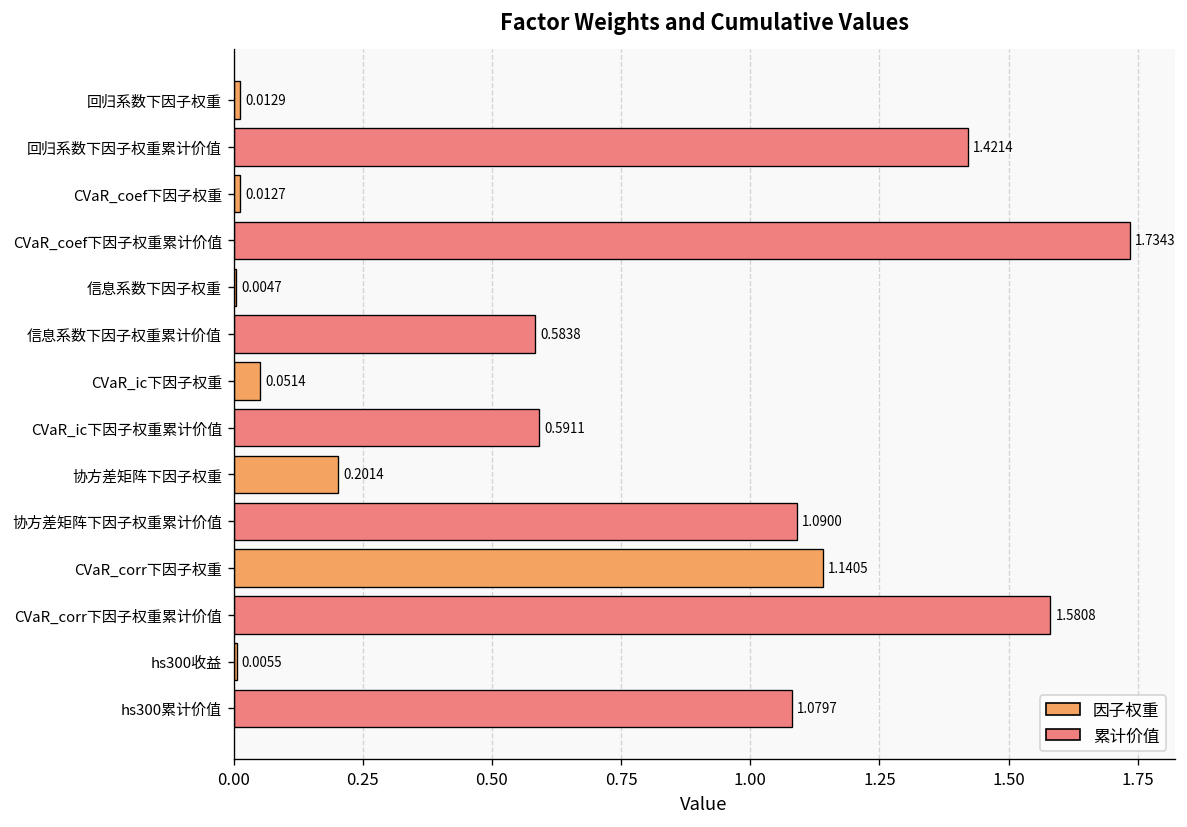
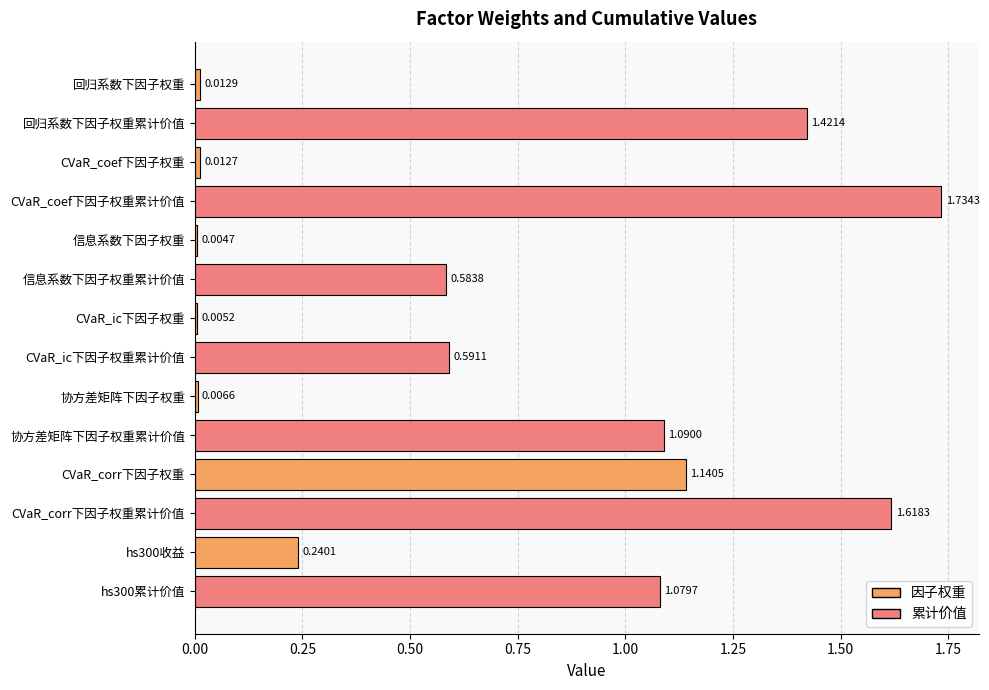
  {
    "回归系数下因子权重": 0.0129,
    "回归系数下因子权重累计价值": 1.4214,
    "CVaR_coef下因子权重": 0.0127,
    "CVaR_coef下因子权重累计价值": 1.7343,
    "信息系数下因子权重": 0.0047,
    "信息系数下因子权重累计价值": 0.5838,
-   "CVaR_ic下因子权重": 0.0514,
+   "CVaR_ic下因子权重": 0.0052,
    "CVaR_ic下因子权重累计价值": 0.5911,
-   "协方差矩阵下因子权重": 0.2014,
+   "协方差矩阵下因子权重": 0.0066,
    "协方差矩阵下因子权重累计价值": 1.0900,
    "CVaR_corr下因子权重": 1.1405,
-   "CVaR_corr下因子权重累计价值": 1.5808,
-   "hs300收益": 0.0055,
+   "CVaR_corr下因子权重累计价值": 1.6183,
+   "hs300收益": 0.2401,
    "hs300累计价值": 1.0797
  }
